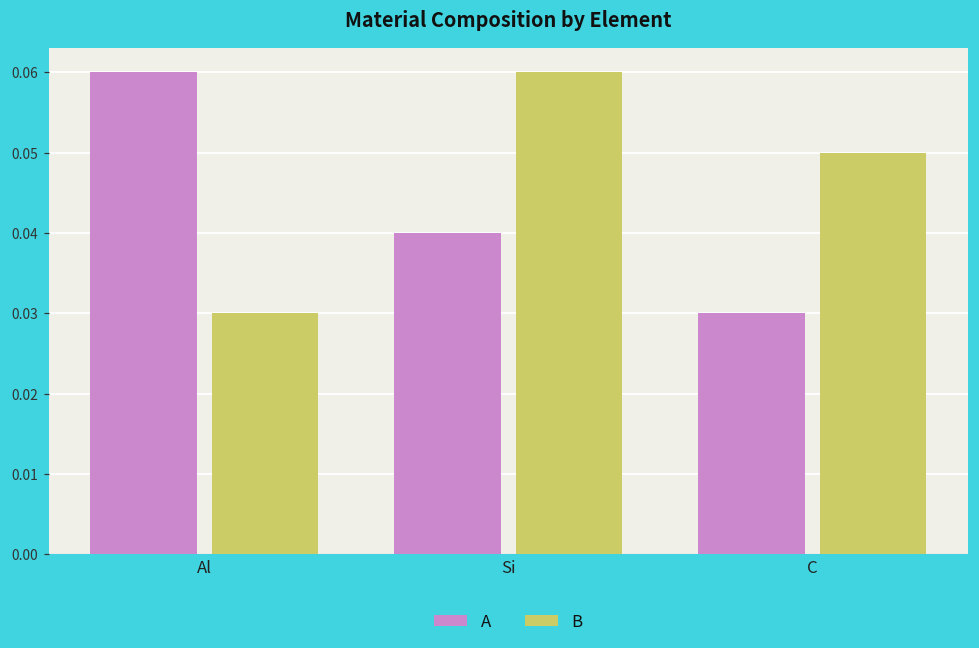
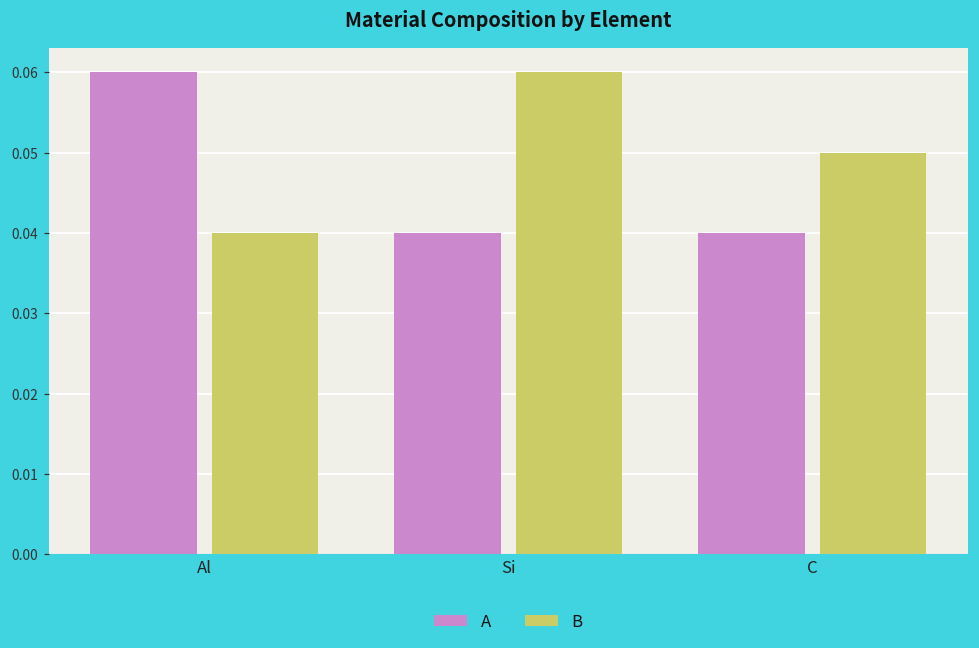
  {
    "A": {
      "Al": 0.06,
      "Si": 0.04,
-     "C": 0.03
+     "C": 0.04
    },
    "B": {
-     "Al": 0.03,
+     "Al": 0.04,
      "Si": 0.06,
      "C": 0.05
    }
  }
